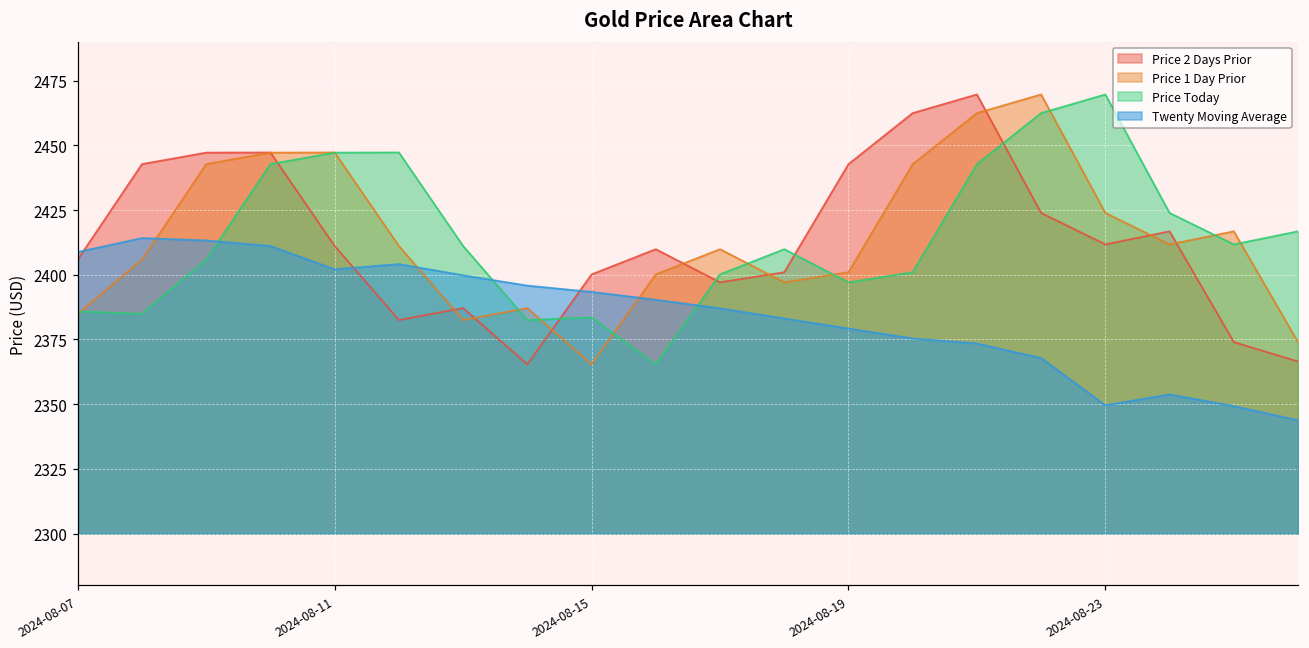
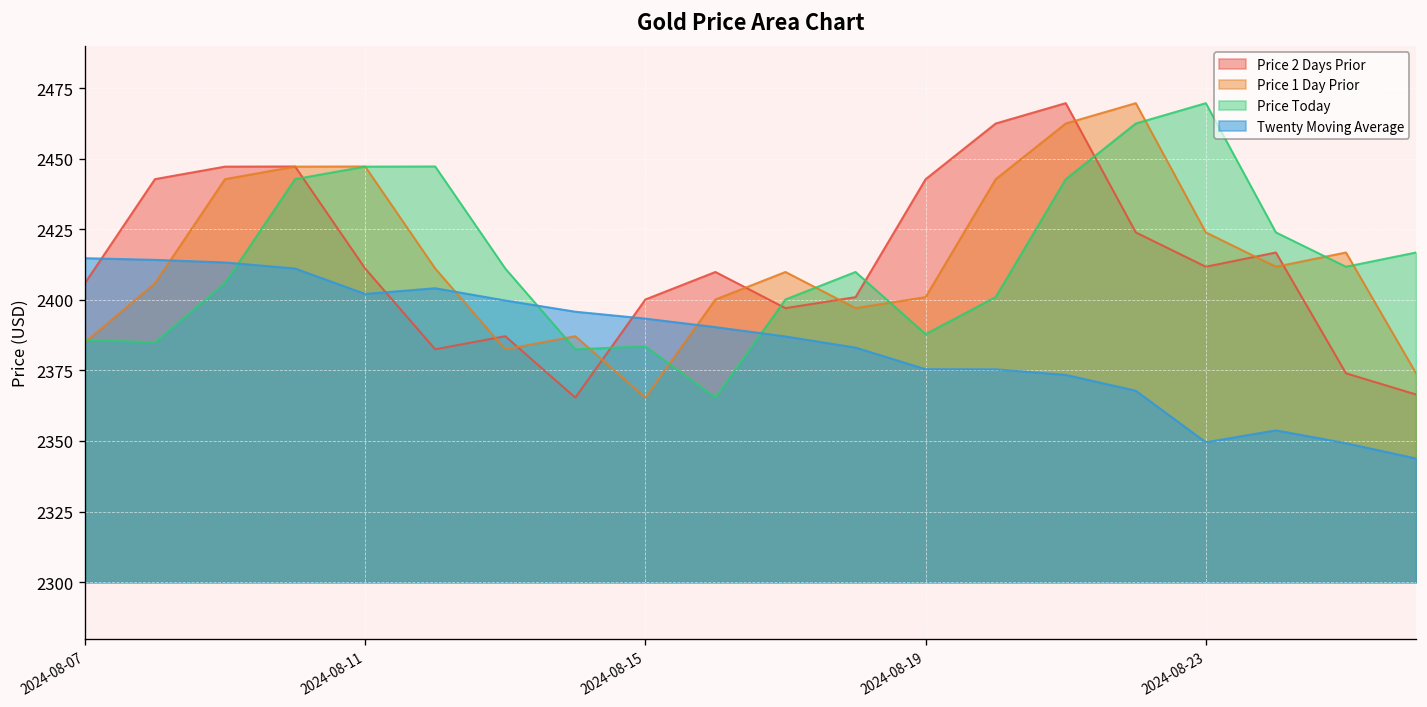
  {
    "Price Today": {
      "2024-08-15": 2384,
-     "2024-08-19": 2397,
+     "2024-08-19": 2388,
      "2024-08-23": 2470
    },
    "Twenty Moving Average": {
-     "2024-08-07": 2409,
+     "2024-08-07": 2415,
      "2024-08-11": 2402,
      "2024-08-15": 2393,
-     "2024-08-19": 2379,
+     "2024-08-19": 2375,
      "2024-08-23": 2350
    }
  }
